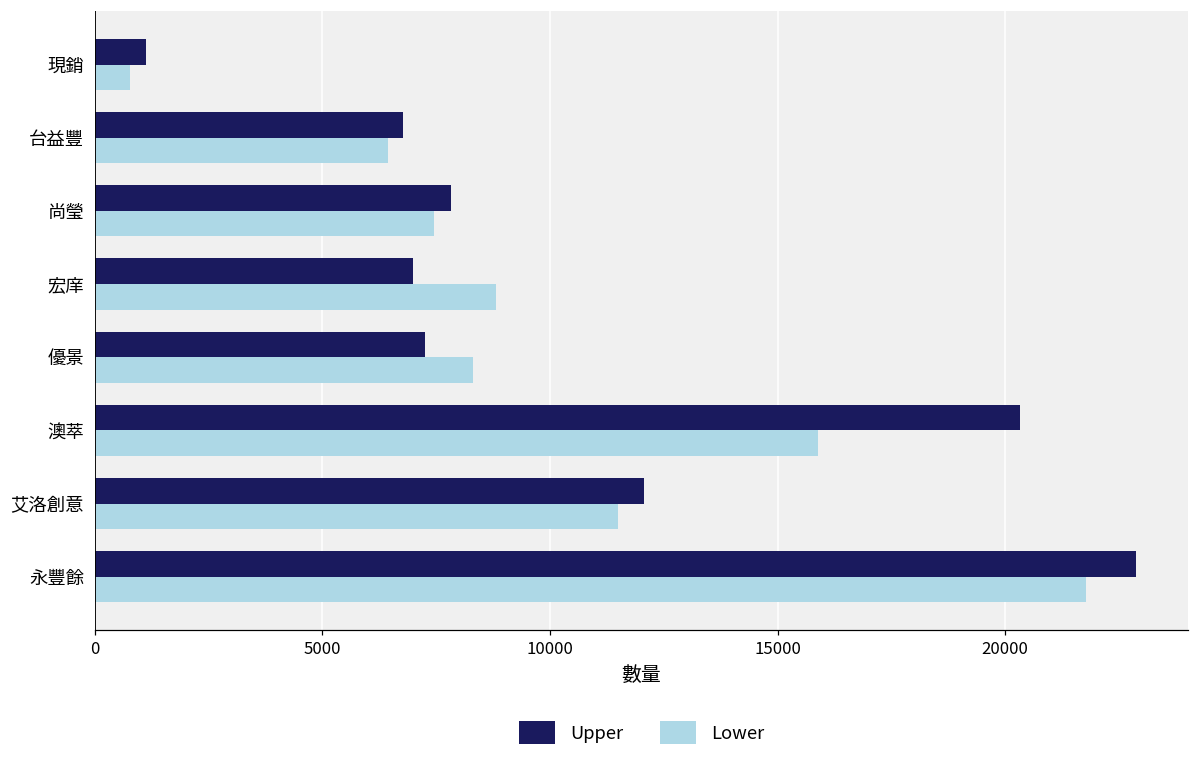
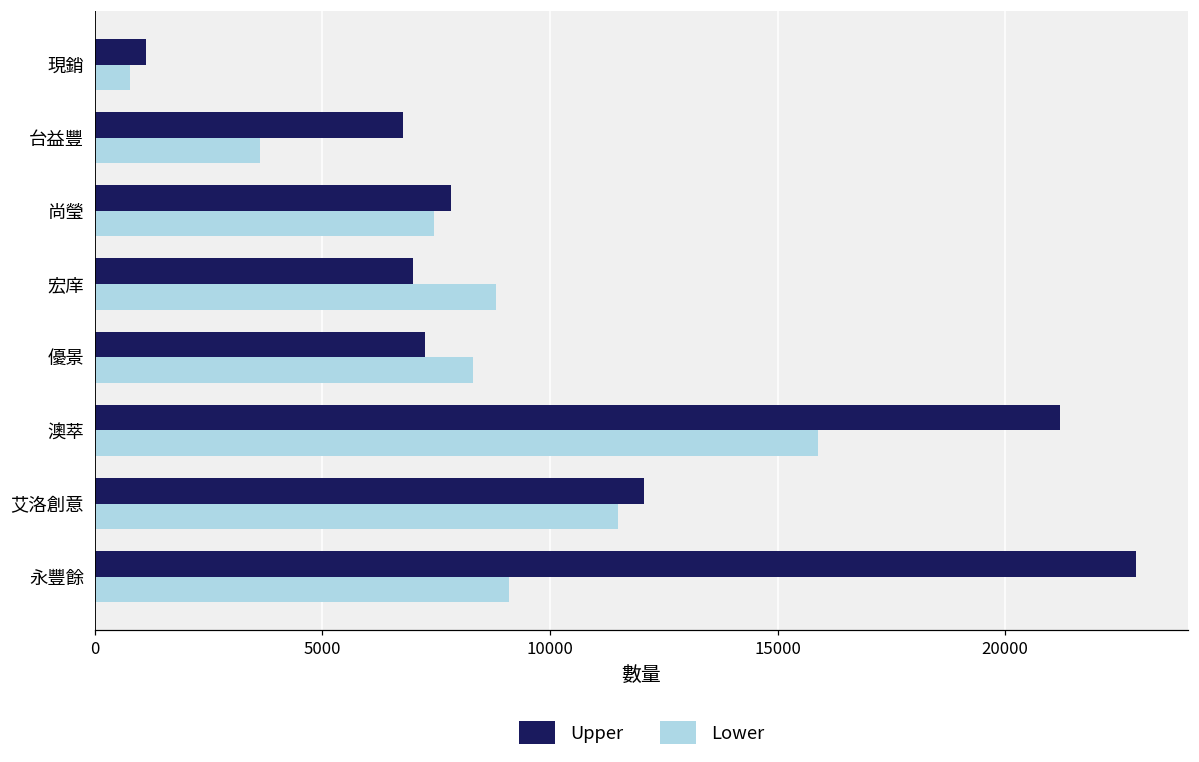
  {
    "Upper": {
      "現銷": 1100,
      "台益豐": 6800,
      "尚瑩": 7800,
      "宏庠": 7000,
      "優景": 7200,
-     "澳萃": 20300,
+     "澳萃": 21200,
      "艾洛創意": 12100,
      "永豐餘": 22900
    },
    "Lower": {
      "現銷": 800,
-     "台益豐": 6400,
+     "台益豐": 3600,
      "尚瑩": 7400,
      "宏庠": 8800,
      "優景": 8300,
      "澳萃": 15900,
      "艾洛創意": 11500,
-     "永豐餘": 21800
+     "永豐餘": 9100
    }
  }
